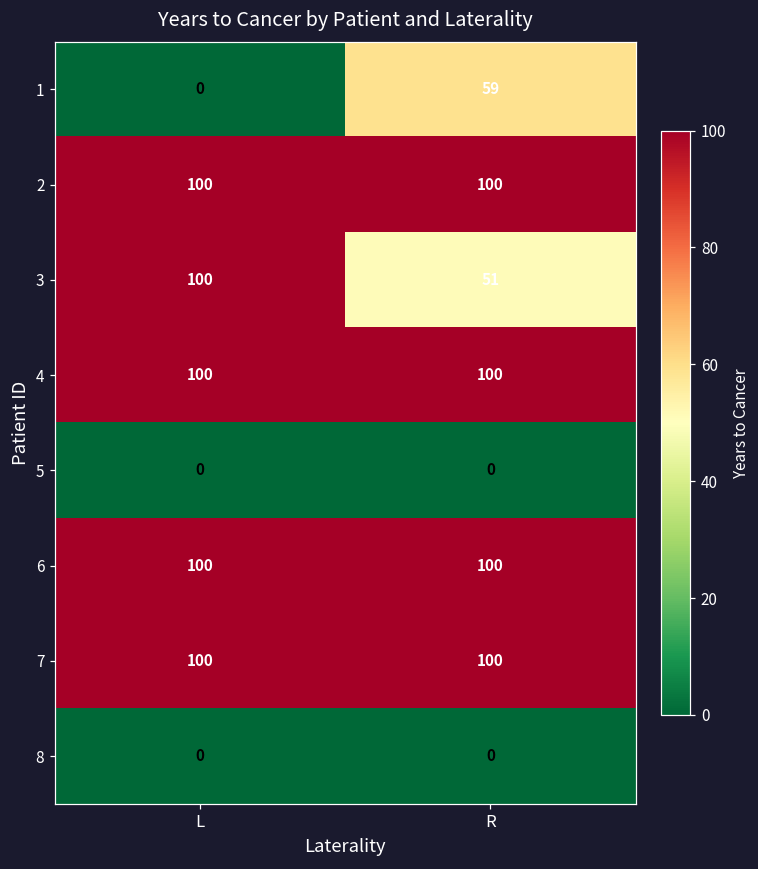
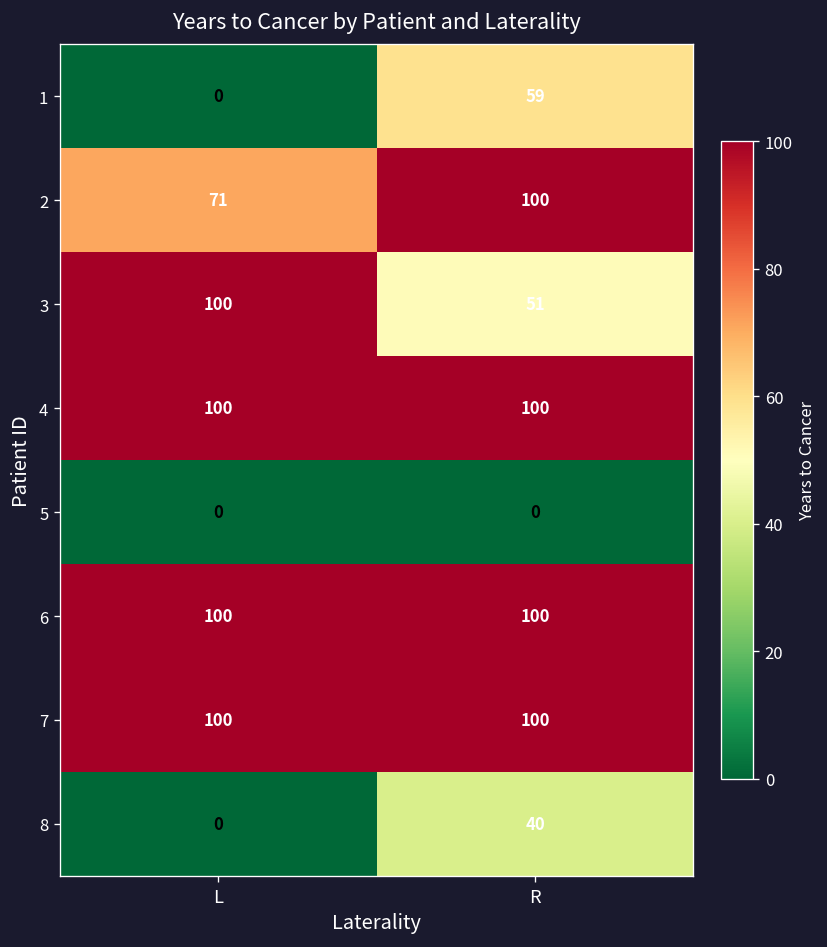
  {
    "1": {
      "L": 0,
      "R": 59
    },
    "2": {
-     "L": 100,
+     "L": 71,
      "R": 100
    },
    "3": {
      "L": 100,
      "R": 51
    },
    "4": {
      "L": 100,
      "R": 100
    },
    "5": {
      "L": 0,
      "R": 0
    },
    "6": {
      "L": 100,
      "R": 100
    },
    "7": {
      "L": 100,
      "R": 100
    },
    "8": {
      "L": 0,
-     "R": 0
+     "R": 40
    }
  }
